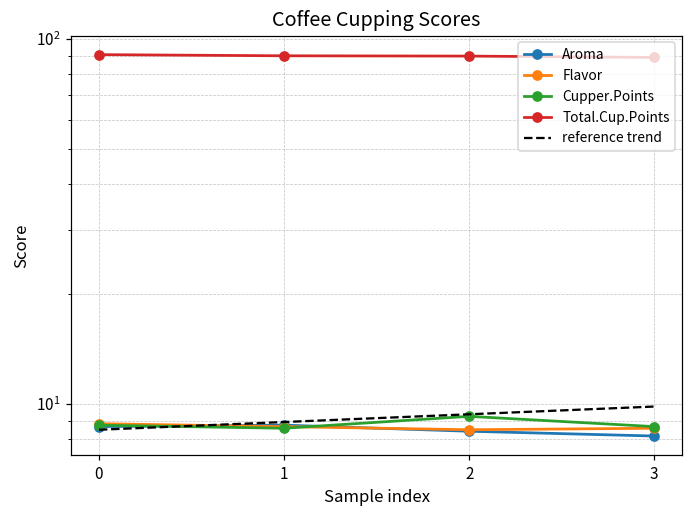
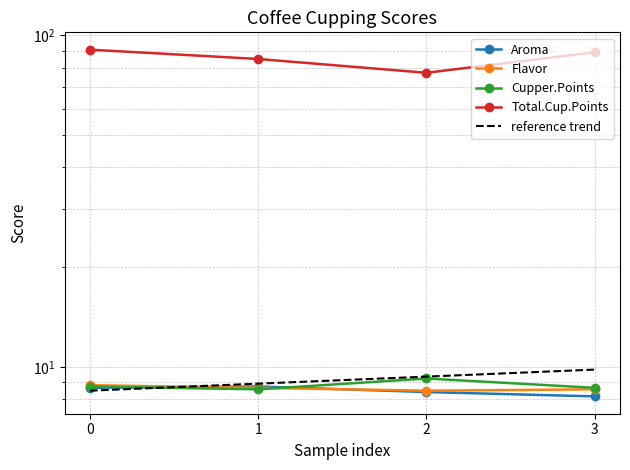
  {
    "Aroma": {
      "3": 8.2
    },
    "Total.Cup.Points": {
      "0": 91,
-     "1": 90,
-     "2": 90
+     "1": 85,
+     "2": 77
    },
    "reference trend": {
      "0": 8.5,
      "1": 9,
      "3": 10
    }
  }
